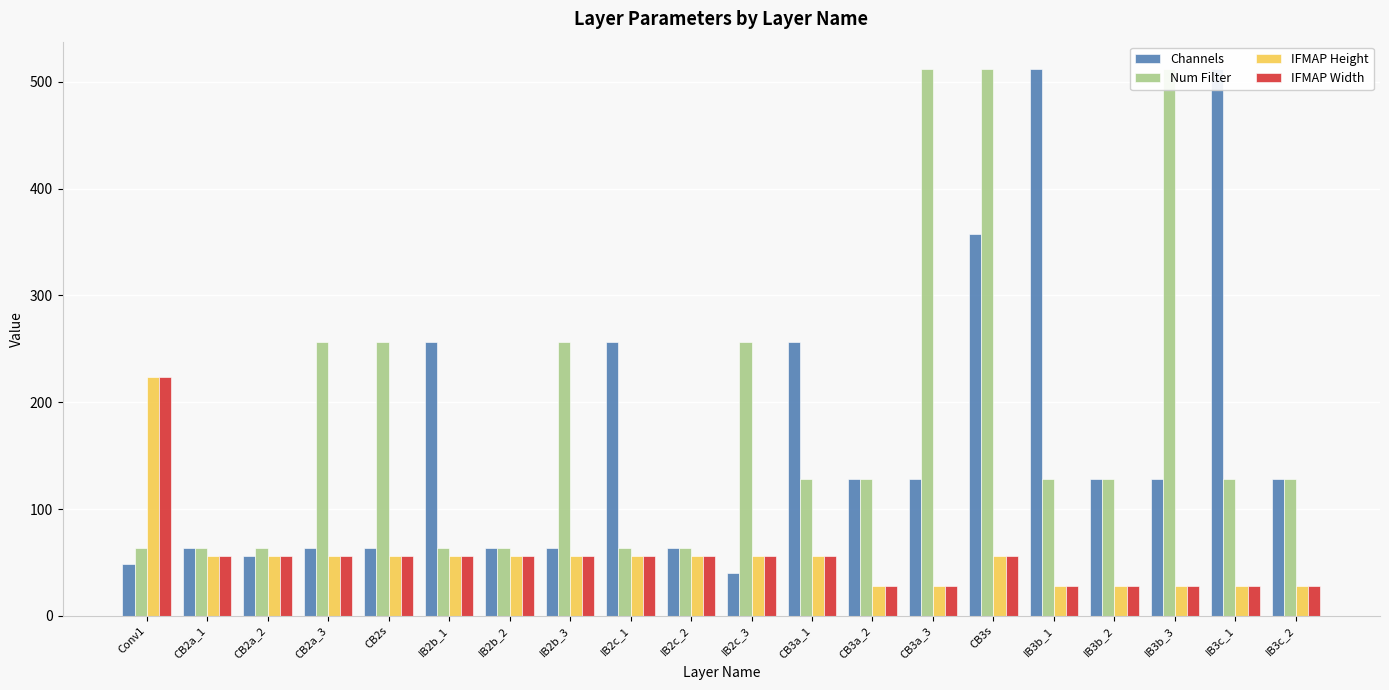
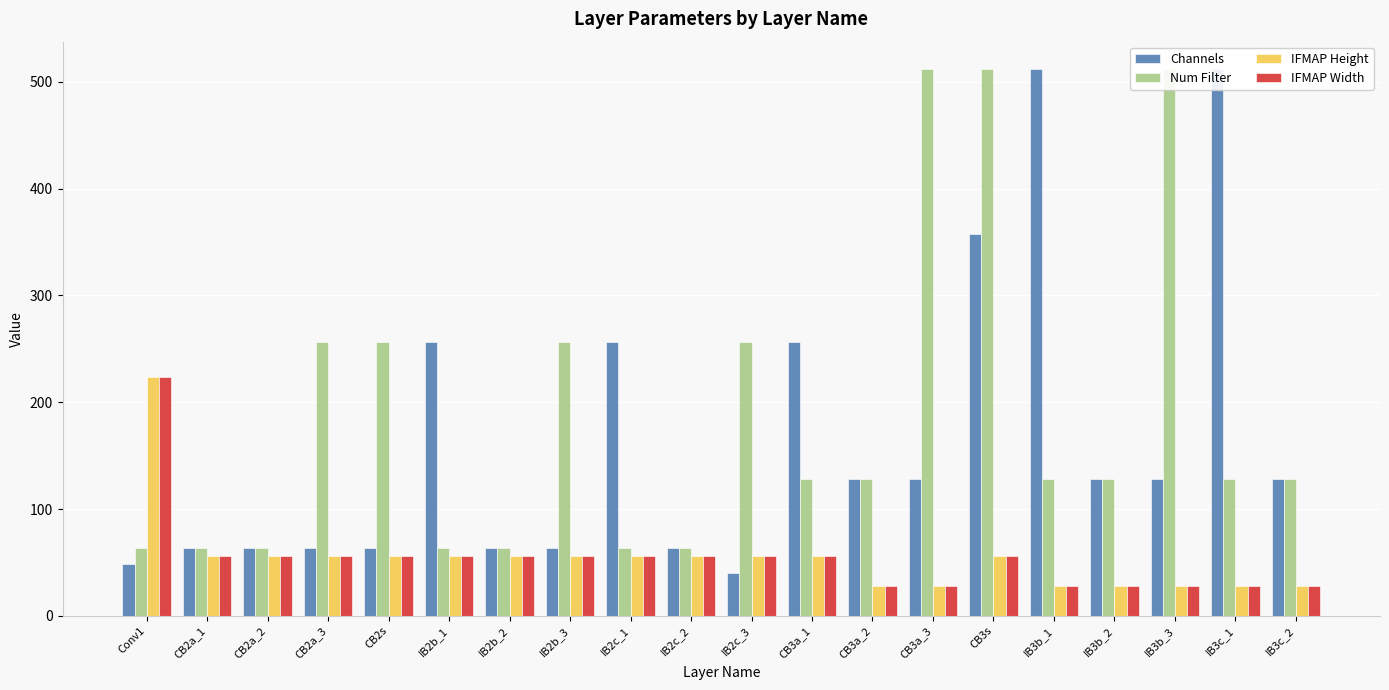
  {
    "Channels": {
      "Conv1": 49,
      "CB2a_1": 64,
-     "CB2a_2": 56,
+     "CB2a_2": 64,
      "CB2a_3": 64,
      "CB2s": 64,
      "IB2b_1": 256,
      "IB2b_2": 64,
      "IB2b_3": 64,
      "IB2c_1": 256,
      "IB2c_2": 64,
      "IB2c_3": 40,
      "CB3a_1": 256,
      "CB3a_2": 128,
      "CB3a_3": 128,
      "CB3s": 358,
      "IB3b_1": 512,
      "IB3b_2": 128,
      "IB3b_3": 128,
      "IB3c_2": 128
    },
    "Num Filter": {
      "Conv1": 64,
      "CB2a_1": 64,
      "CB2a_2": 64,
      "CB2a_3": 256,
      "CB2s": 256,
      "IB2b_1": 64,
      "IB2b_2": 64,
      "IB2b_3": 256,
      "IB2c_1": 64,
      "IB2c_2": 64,
      "IB2c_3": 256,
      "CB3a_1": 128,
      "CB3a_2": 128,
      "CB3a_3": 512,
      "CB3s": 512,
      "IB3b_1": 128,
      "IB3b_2": 128,
      "IB3c_1": 128,
      "IB3c_2": 128
    },
    "IFMAP Height": {
      "Conv1": 224,
      "CB2a_1": 56,
      "CB2a_2": 56,
      "CB2a_3": 56,
      "CB2s": 56,
      "IB2b_1": 56,
      "IB2b_2": 56,
      "IB2b_3": 56,
      "IB2c_1": 56,
      "IB2c_2": 56,
      "IB2c_3": 56,
      "CB3a_1": 56,
      "CB3a_2": 28,
      "CB3a_3": 28,
      "CB3s": 56,
      "IB3b_1": 28,
      "IB3b_2": 28,
      "IB3b_3": 28,
      "IB3c_1": 28,
      "IB3c_2": 28
    },
    "IFMAP Width": {
      "Conv1": 224,
      "CB2a_1": 56,
      "CB2a_2": 56,
      "CB2a_3": 56,
      "CB2s": 56,
      "IB2b_1": 56,
      "IB2b_2": 56,
      "IB2b_3": 56,
      "IB2c_1": 56,
      "IB2c_2": 56,
      "IB2c_3": 56,
      "CB3a_1": 56,
      "CB3a_2": 28,
      "CB3a_3": 28,
      "CB3s": 56,
      "IB3b_1": 28,
      "IB3b_2": 28,
      "IB3b_3": 28,
      "IB3c_1": 28,
      "IB3c_2": 28
    }
  }
